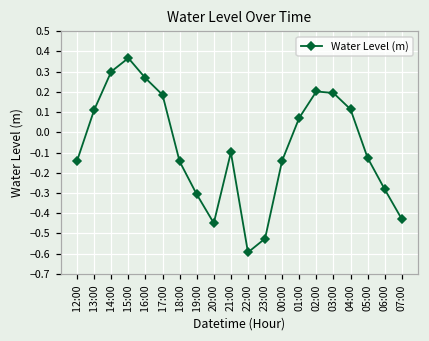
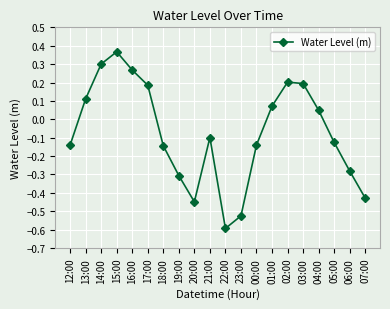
  {
    "12:00": -0.14,
    "13:00": 0.11,
    "14:00": 0.30,
    "15:00": 0.37,
    "16:00": 0.27,
    "17:00": 0.19,
    "18:00": -0.14,
    "19:00": -0.31,
    "20:00": -0.45,
    "21:00": -0.10,
    "22:00": -0.59,
    "23:00": -0.53,
    "00:00": -0.14,
    "01:00": 0.07,
    "02:00": 0.20,
    "03:00": 0.19,
-   "04:00": 0.11,
+   "04:00": 0.05,
    "05:00": -0.13,
    "06:00": -0.28,
    "07:00": -0.43
  }
